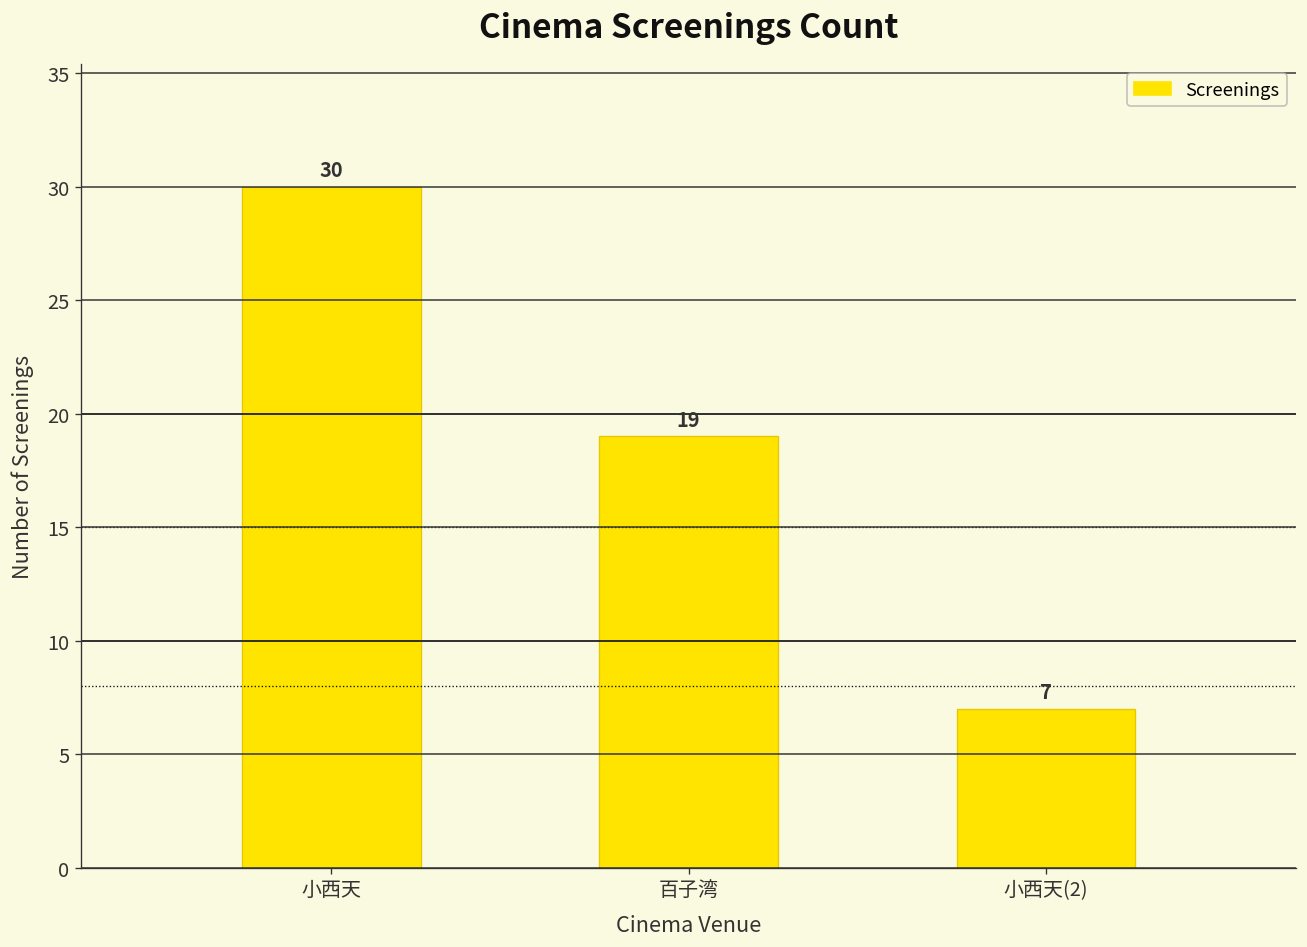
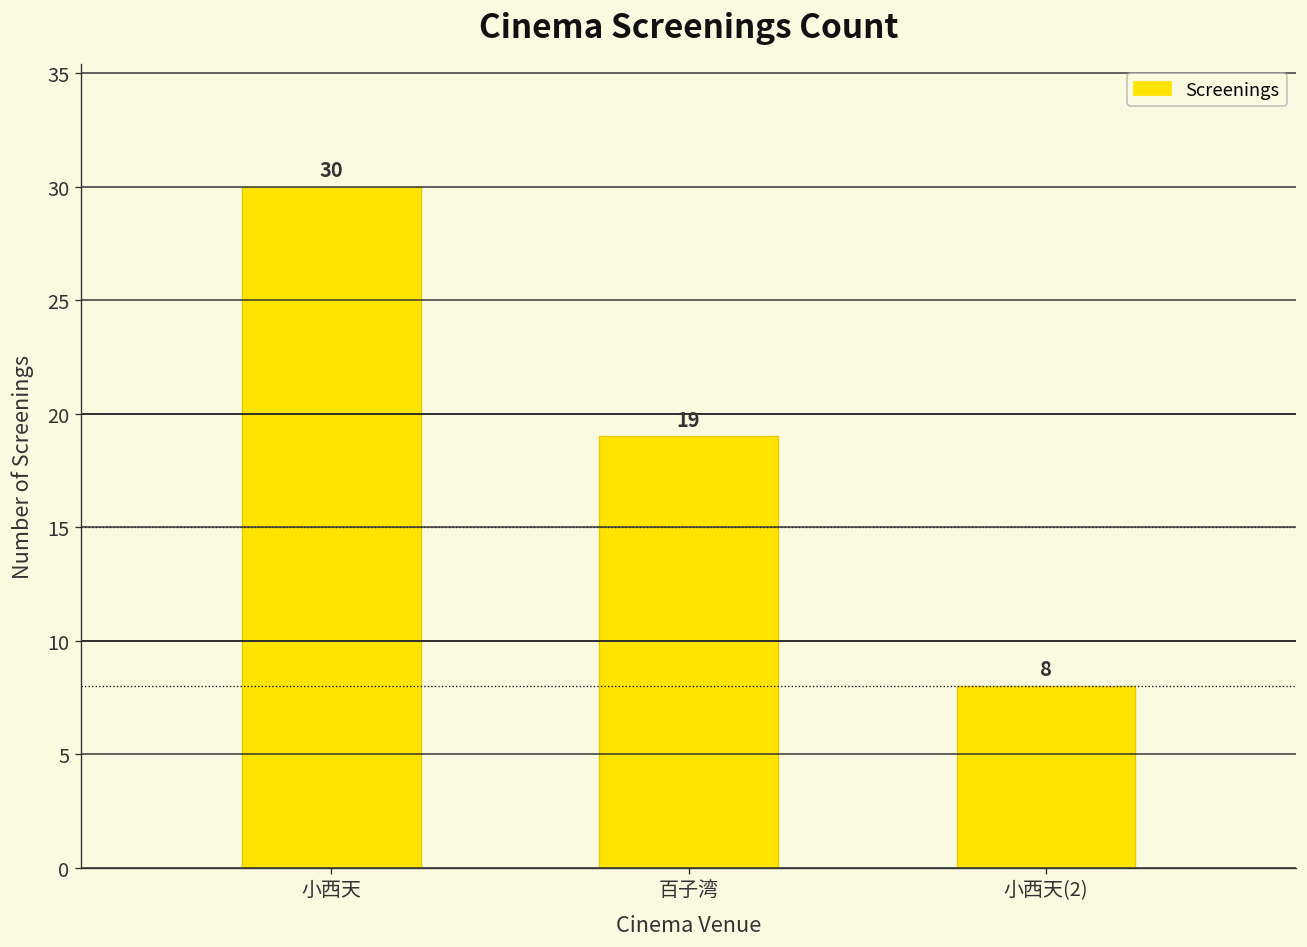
  {
    "小西天": 30,
    "百子湾": 19,
-   "小西天(2)": 7
+   "小西天(2)": 8
  }
